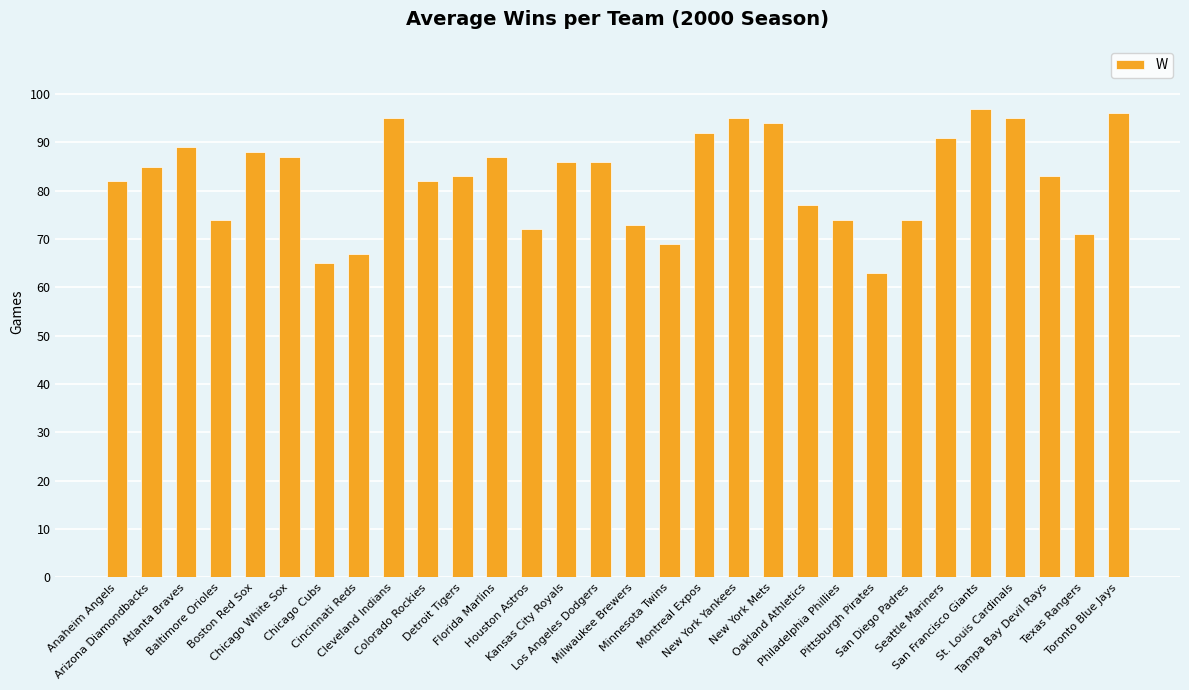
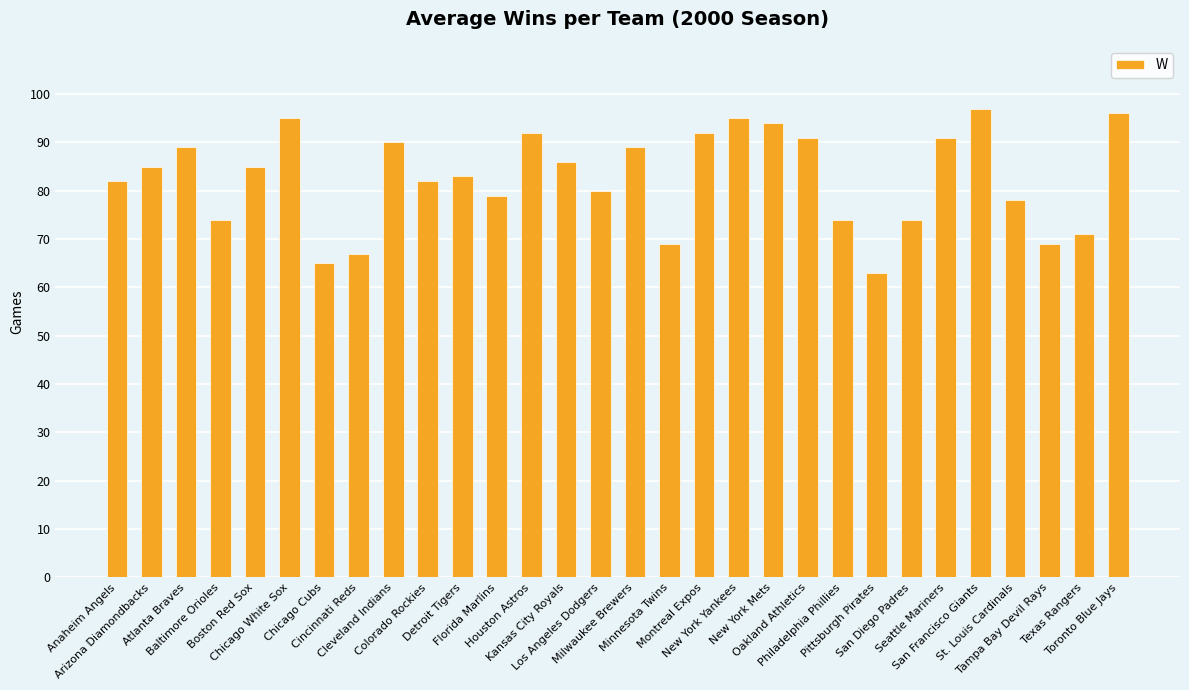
  {
    "Anaheim Angels": 82,
    "Arizona Diamondbacks": 85,
    "Atlanta Braves": 89,
    "Baltimore Orioles": 74,
-   "Boston Red Sox": 88,
-   "Chicago White Sox": 87,
+   "Boston Red Sox": 85,
+   "Chicago White Sox": 95,
    "Chicago Cubs": 65,
    "Cincinnati Reds": 67,
-   "Cleveland Indians": 95,
+   "Cleveland Indians": 90,
    "Colorado Rockies": 82,
    "Detroit Tigers": 83,
-   "Florida Marlins": 87,
-   "Houston Astros": 72,
+   "Florida Marlins": 79,
+   "Houston Astros": 92,
    "Kansas City Royals": 86,
-   "Los Angeles Dodgers": 86,
-   "Milwaukee Brewers": 73,
+   "Los Angeles Dodgers": 80,
+   "Milwaukee Brewers": 89,
    "Minnesota Twins": 69,
    "Montreal Expos": 92,
    "New York Yankees": 95,
    "New York Mets": 94,
-   "Oakland Athletics": 77,
+   "Oakland Athletics": 91,
    "Philadelphia Phillies": 74,
    "Pittsburgh Pirates": 63,
    "San Diego Padres": 74,
    "Seattle Mariners": 91,
    "San Francisco Giants": 97,
-   "St. Louis Cardinals": 95,
-   "Tampa Bay Devil Rays": 83,
+   "St. Louis Cardinals": 78,
+   "Tampa Bay Devil Rays": 69,
    "Texas Rangers": 71,
    "Toronto Blue Jays": 96
  }
